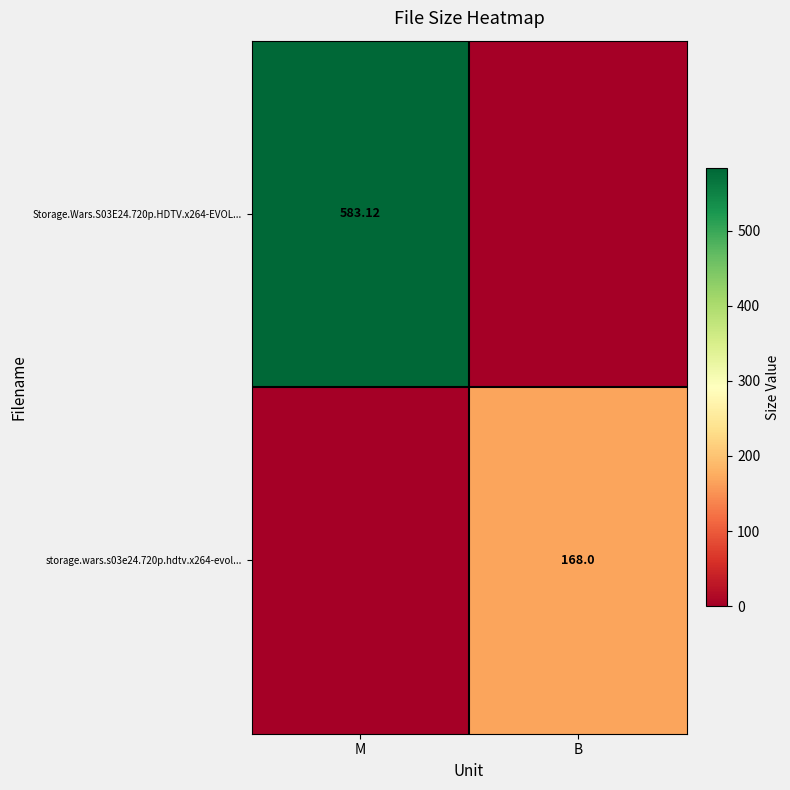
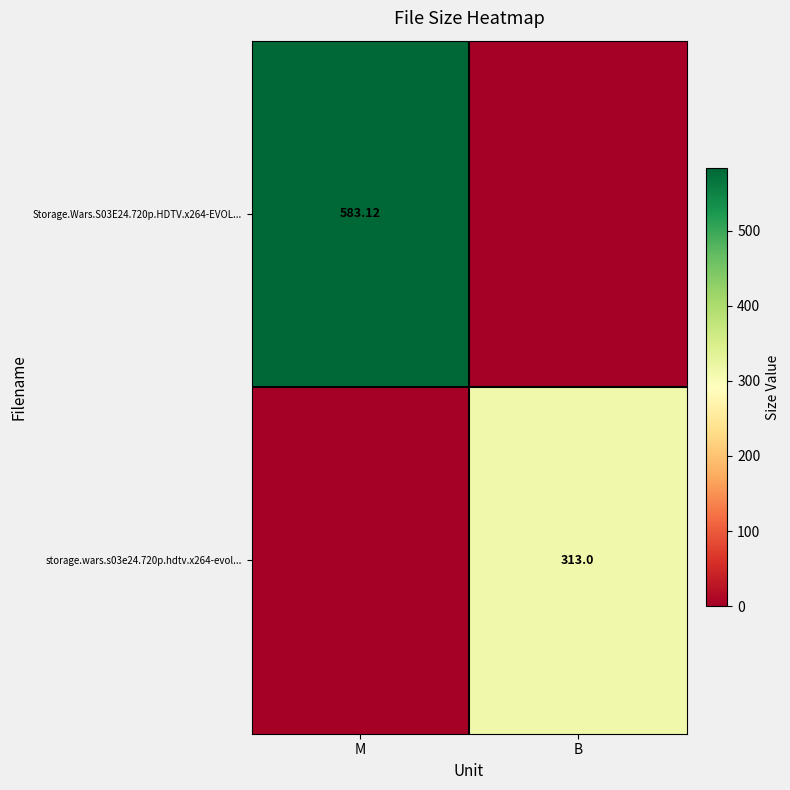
  {
    "Storage.Wars.S03E24.720p.HDTV.x264-EVOL...": {
      "M": 583.12
    },
    "storage.wars.s03e24.720p.hdtv.x264-evol...": {
-     "B": 168.0
+     "B": 313.0
    }
  }
